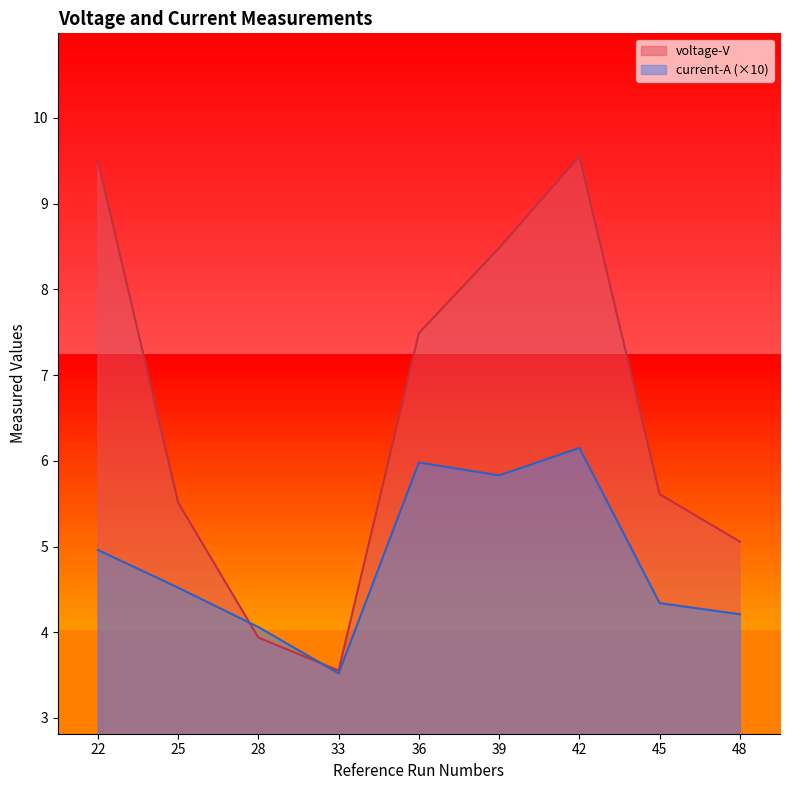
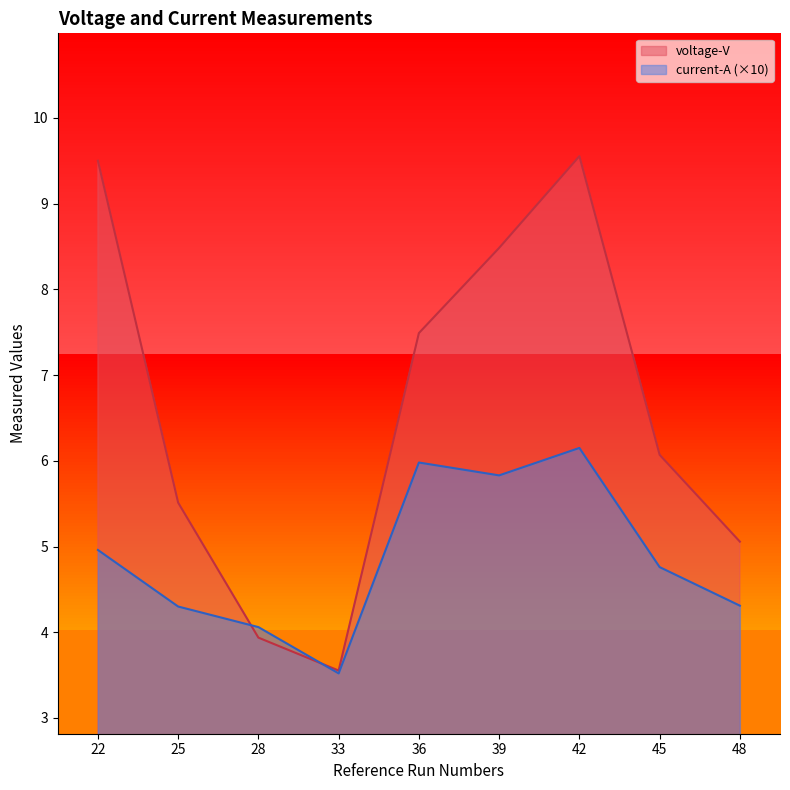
  {
    "voltage-V": {
      "22": 9.5,
      "25": 5.5,
      "28": 3.9,
      "33": 3.6,
      "36": 7.5,
      "39": 8.5,
      "42": 9.6,
-     "45": 5.6,
+     "45": 6.1,
      "48": 5.1
    },
    "current-A (×10)": {
      "22": 5.0,
-     "25": 4.5,
+     "25": 4.3,
      "28": 4.1,
      "33": 3.5,
      "36": 6.0,
      "39": 5.8,
      "42": 6.2,
-     "45": 4.3,
-     "48": 4.2
+     "45": 4.8,
+     "48": 4.3
    }
  }
